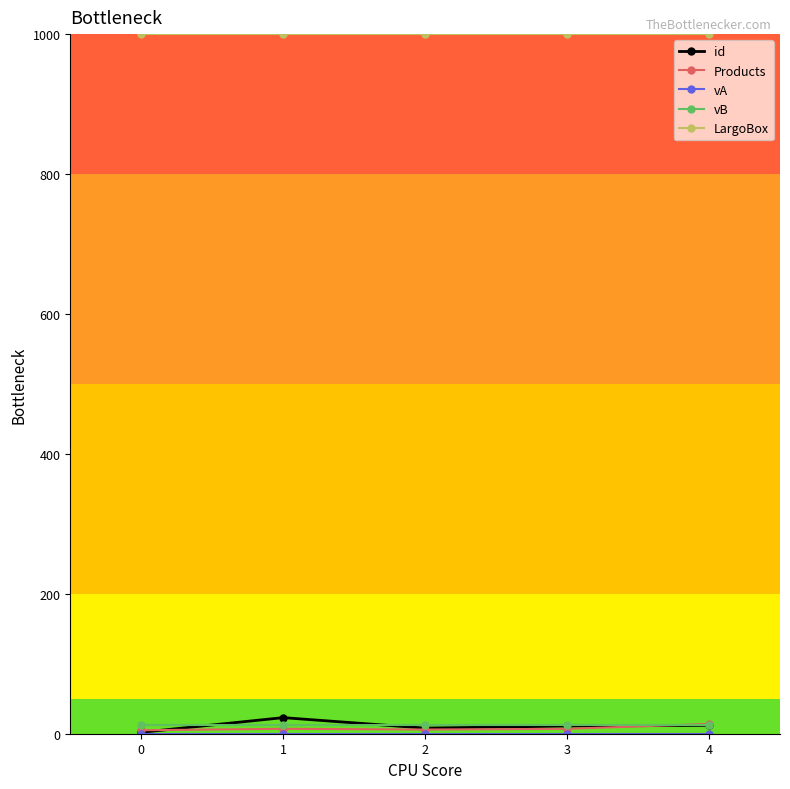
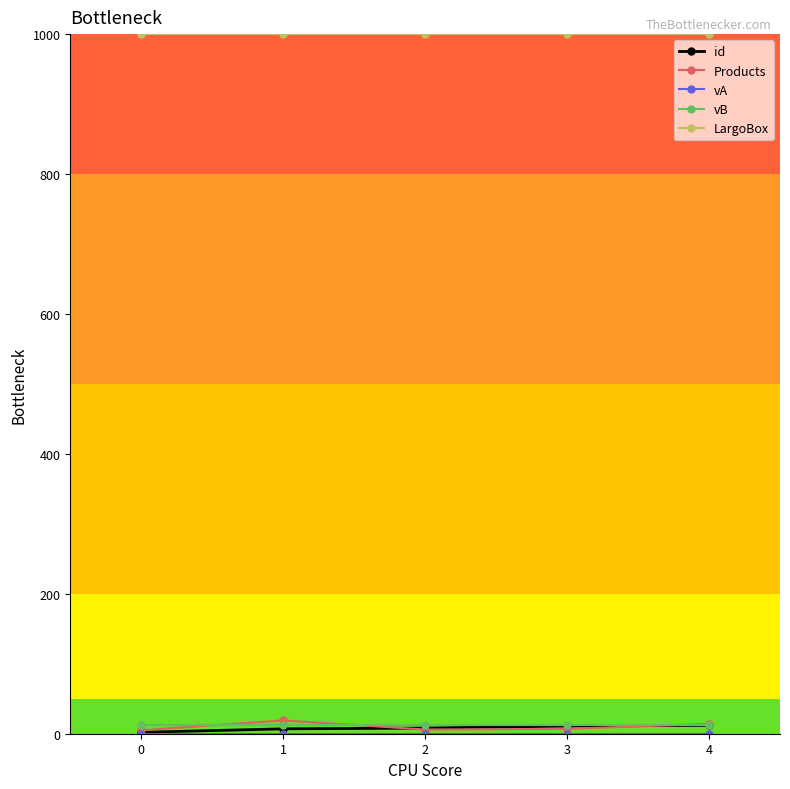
  {
    "id": {
-     "1": 20
+     "1": 10
    },
    "Products": {
-     "1": 10,
+     "1": 20,
      "3": 10
    },
    "vA": {
      "1": 0,
      "2": 0,
      "3": 0,
      "4": 0
    },
    "vB": {
      "0": 10,
      "1": 10,
      "2": 10
    },
    "LargoBox": {
      "0": 1000,
      "1": 1000,
      "2": 1000,
      "3": 1000,
      "4": 1000
    }
  }
